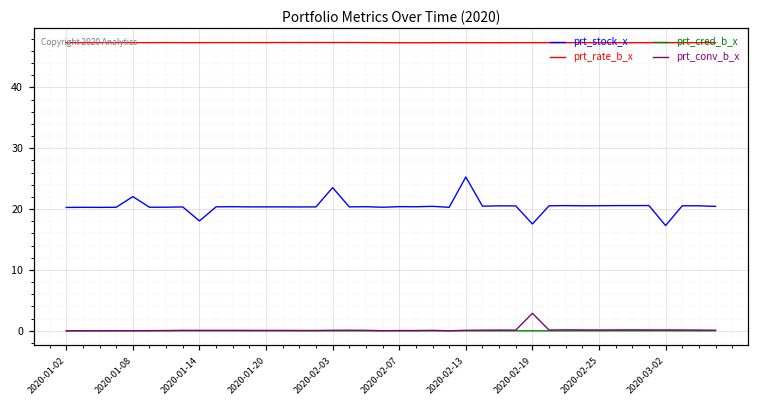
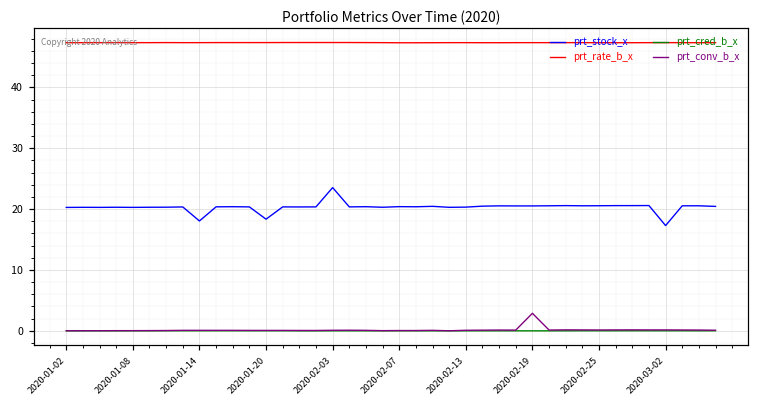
  {
    "prt_stock_x": {
      "2020-01-02": 20,
-     "2020-01-08": 22,
+     "2020-01-08": 20,
      "2020-01-14": 18,
-     "2020-01-20": 20,
+     "2020-01-20": 18,
      "2020-02-03": 24,
      "2020-02-07": 20,
-     "2020-02-13": 25,
-     "2020-02-19": 18,
+     "2020-02-13": 20,
+     "2020-02-19": 21,
      "2020-02-25": 21,
      "2020-03-02": 17
    },
    "prt_rate_b_x": {
      "2020-01-14": 47,
      "2020-01-20": 47,
      "2020-02-03": 47,
      "2020-02-07": 47,
      "2020-02-13": 47,
      "2020-02-19": 47,
      "2020-02-25": 47,
      "2020-03-02": 47
    },
    "prt_cred_b_x": {
      "2020-02-19": 0
    },
    "prt_conv_b_x": {
      "2020-02-19": 3
    }
  }
